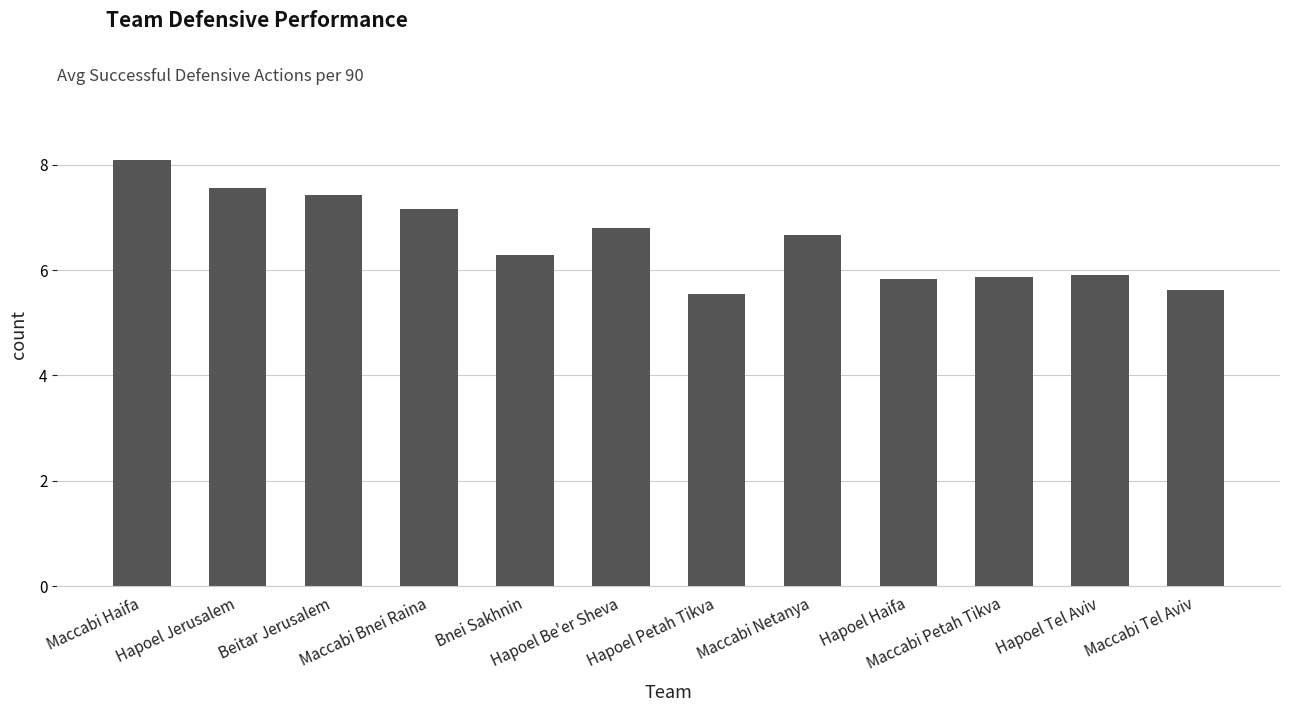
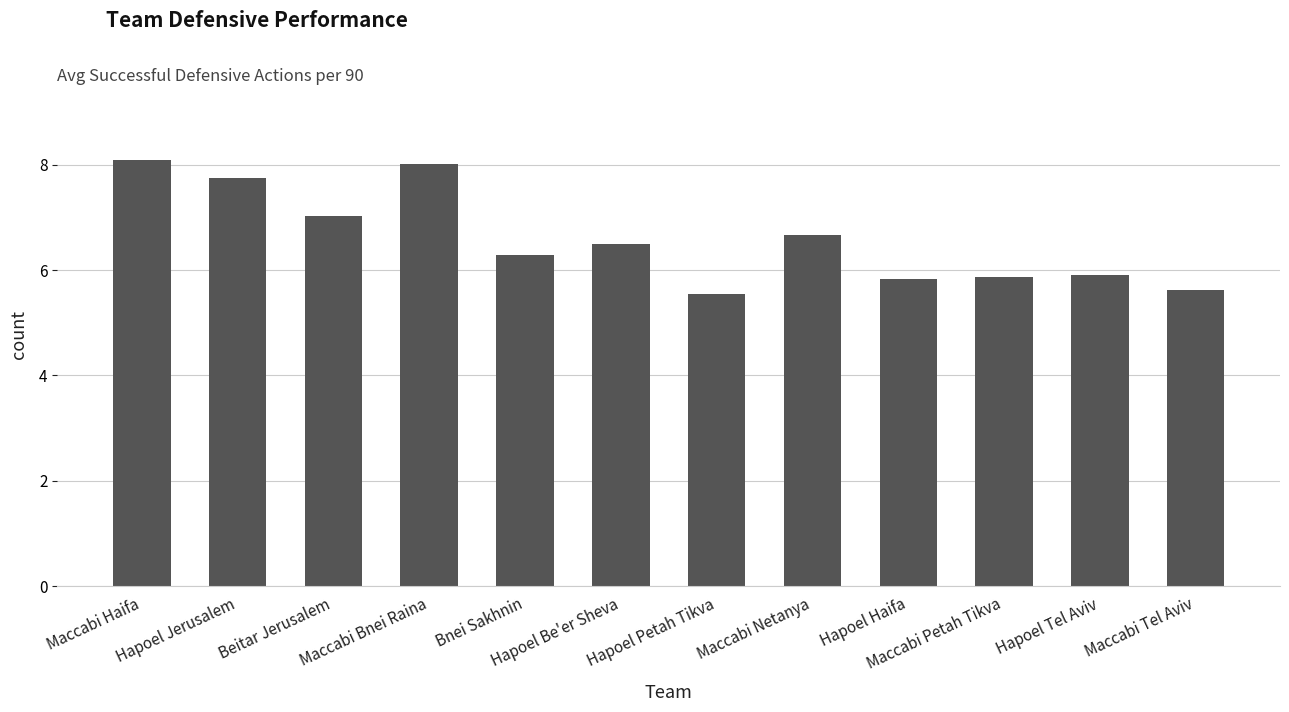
  {
    "Maccabi Haifa": 8.1,
-   "Hapoel Jerusalem": 7.6,
-   "Beitar Jerusalem": 7.4,
-   "Maccabi Bnei Raina": 7.2,
+   "Hapoel Jerusalem": 7.7,
+   "Beitar Jerusalem": 7.0,
+   "Maccabi Bnei Raina": 8.0,
    "Bnei Sakhnin": 6.3,
-   "Hapoel Be'er Sheva": 6.8,
+   "Hapoel Be'er Sheva": 6.5,
    "Hapoel Petah Tikva": 5.6,
    "Maccabi Netanya": 6.7,
    "Hapoel Haifa": 5.8,
    "Maccabi Petah Tikva": 5.9,
    "Hapoel Tel Aviv": 5.9,
    "Maccabi Tel Aviv": 5.6
  }
